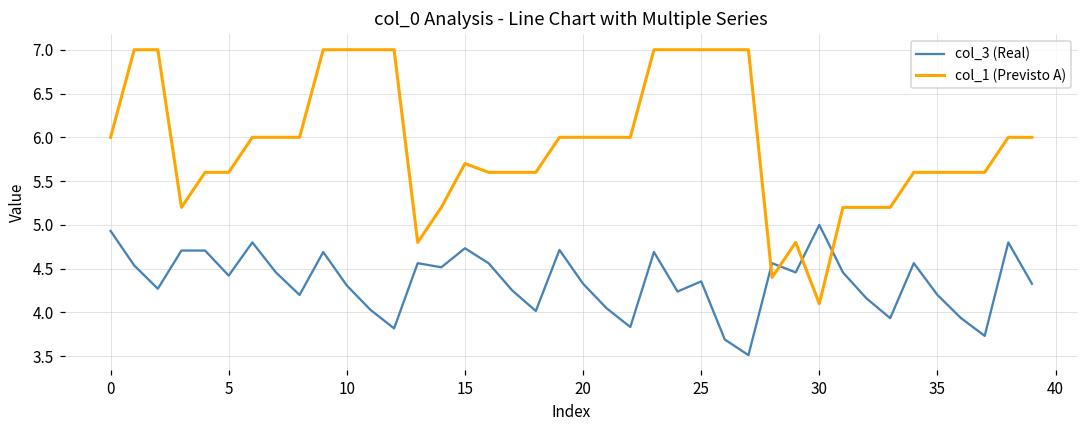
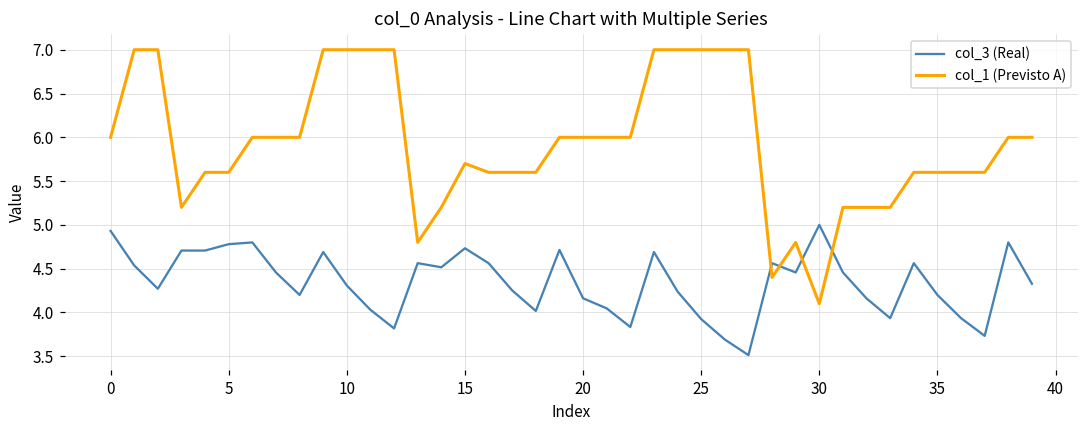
  {
    "col_3 (Real)": {
      "0": 4.9,
-     "5": 4.4,
+     "5": 4.8,
      "10": 4.3,
      "15": 4.7,
-     "20": 4.3,
-     "25": 4.4,
+     "20": 4.2,
+     "25": 3.9,
      "30": 5.0,
      "35": 4.2
    },
    "col_1 (Previsto A)": {
      "0": 6.0,
      "5": 5.6,
      "10": 7.0,
      "15": 5.7,
      "20": 6.0,
      "25": 7.0,
      "30": 4.1,
      "35": 5.6
    }
  }
